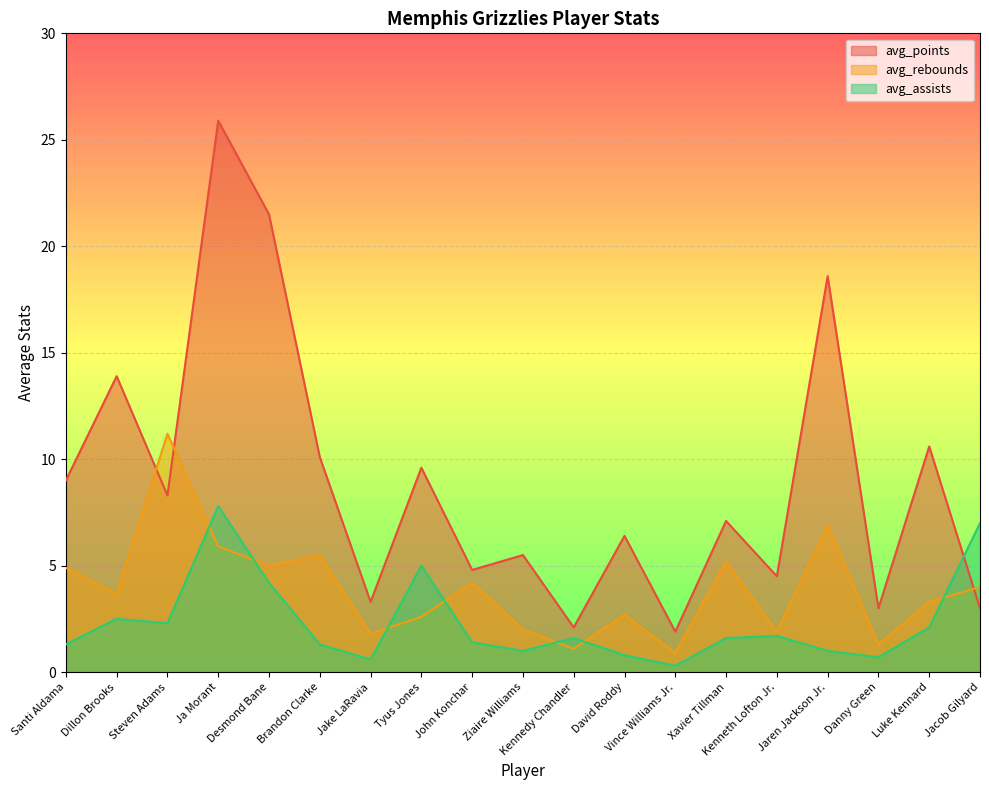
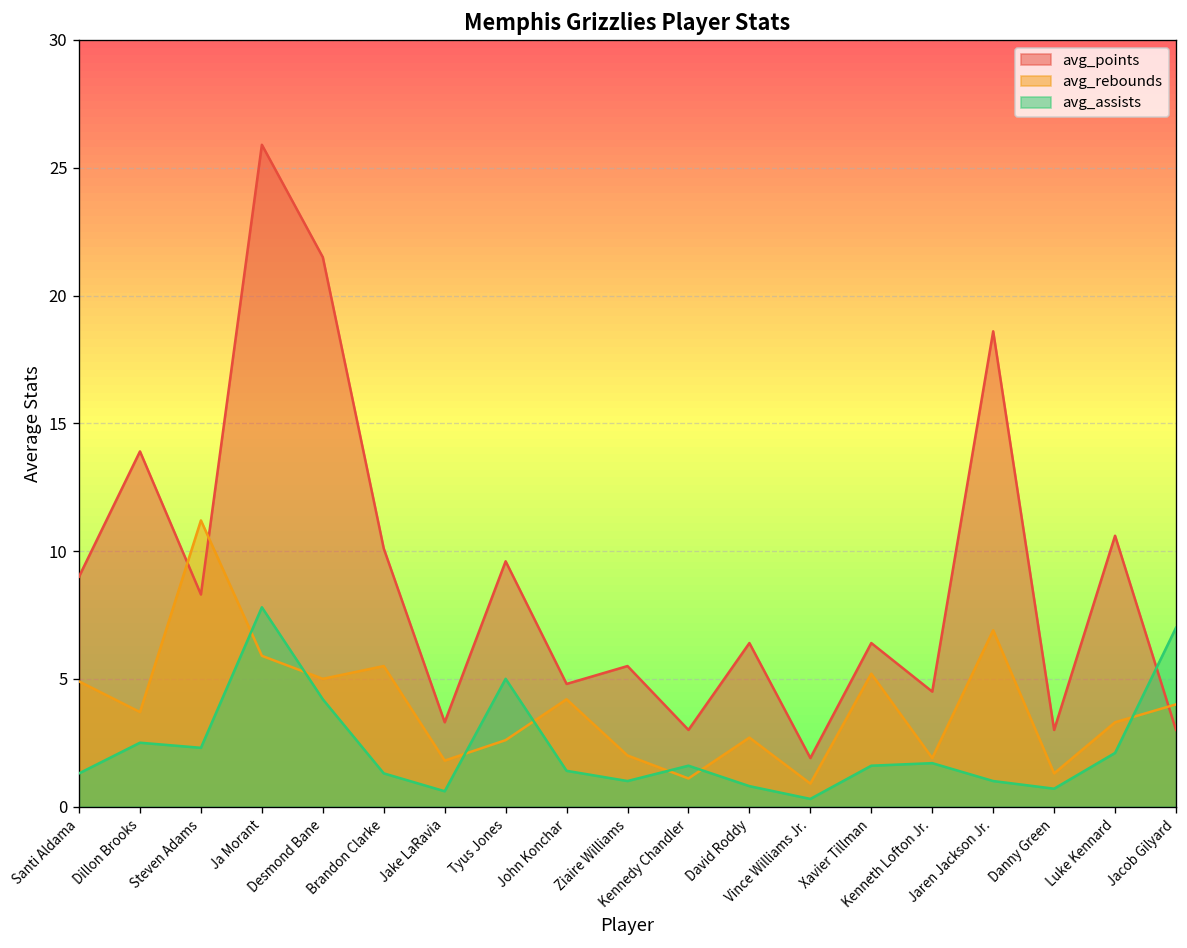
  {
    "avg_points": {
      "Santi Aldama": 9.0,
      "Dillon Brooks": 13.9,
      "Steven Adams": 8.3,
      "Ja Morant": 25.9,
      "Desmond Bane": 21.5,
      "Brandon Clarke": 10.1,
      "Jake LaRavia": 3.3,
      "Tyus Jones": 9.6,
      "John Konchar": 4.8,
      "Ziaire Williams": 5.5,
-     "Kennedy Chandler": 2.1,
+     "Kennedy Chandler": 3.0,
      "David Roddy": 6.4,
      "Vince Williams Jr.": 1.9,
-     "Xavier Tillman": 7.1,
+     "Xavier Tillman": 6.4,
      "Kenneth Lofton Jr.": 4.5,
      "Jaren Jackson Jr.": 18.6,
      "Danny Green": 3.0,
      "Luke Kennard": 10.6,
      "Jacob Gilyard": 3.0
    },
    "avg_rebounds": {
      "Santi Aldama": 4.9,
      "Dillon Brooks": 3.7,
      "Steven Adams": 11.2,
      "Ja Morant": 5.9,
      "Desmond Bane": 5.0,
      "Brandon Clarke": 5.5,
      "Jake LaRavia": 1.8,
      "Tyus Jones": 2.6,
      "John Konchar": 4.2,
      "Ziaire Williams": 2.0,
      "Kennedy Chandler": 1.1,
      "David Roddy": 2.7,
      "Vince Williams Jr.": 0.9,
      "Xavier Tillman": 5.2,
      "Kenneth Lofton Jr.": 1.9,
      "Jaren Jackson Jr.": 6.9,
      "Danny Green": 1.3,
      "Luke Kennard": 3.3,
      "Jacob Gilyard": 4.0
    },
    "avg_assists": {
      "Santi Aldama": 1.3,
      "Dillon Brooks": 2.5,
      "Steven Adams": 2.3,
      "Ja Morant": 7.8,
      "Desmond Bane": 4.2,
      "Brandon Clarke": 1.3,
      "Jake LaRavia": 0.6,
      "Tyus Jones": 5.0,
      "John Konchar": 1.4,
      "Ziaire Williams": 1.0,
      "Kennedy Chandler": 1.6,
      "David Roddy": 0.8,
      "Vince Williams Jr.": 0.3,
      "Xavier Tillman": 1.6,
      "Kenneth Lofton Jr.": 1.7,
      "Jaren Jackson Jr.": 1.0,
      "Danny Green": 0.7,
      "Luke Kennard": 2.1,
      "Jacob Gilyard": 7.0
    }
  }
